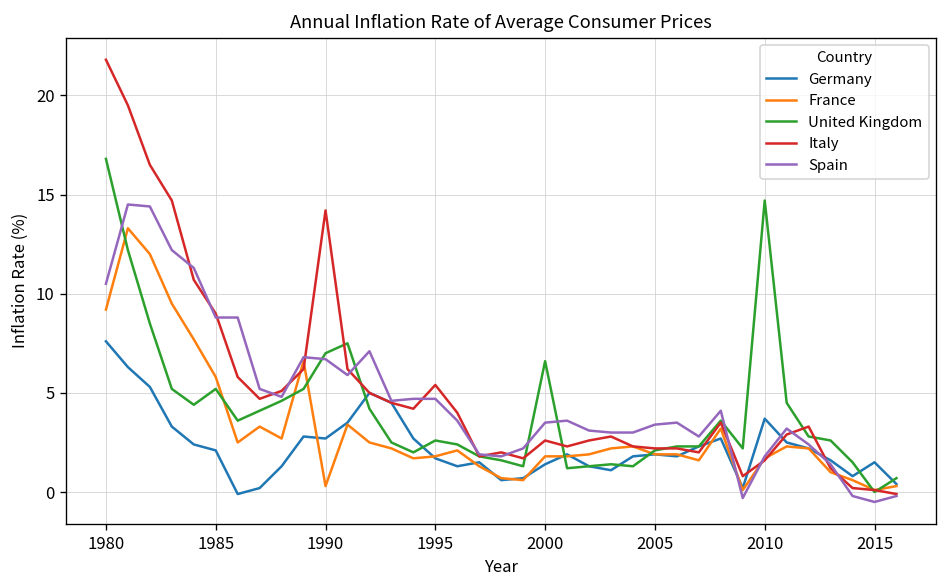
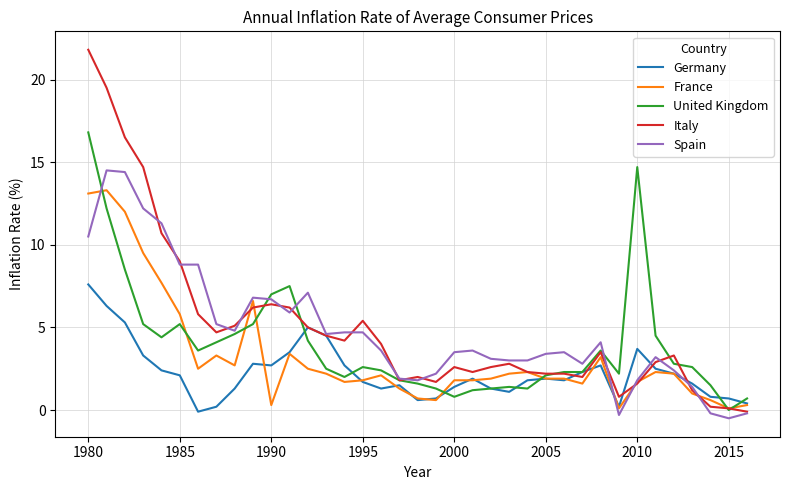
  {
    "Germany": {
      "1980": 7.6,
      "1985": 2.1,
      "1990": 2.7,
      "2000": 1.4,
      "2010": 3.7,
-     "2015": 1.5
+     "2015": 0.7
    },
    "France": {
-     "1980": 9.2,
+     "1980": 13.1,
      "1985": 5.8,
      "1990": 0.3,
      "2000": 1.8
    },
    "United Kingdom": {
      "1980": 16.8,
      "1985": 5.2,
      "1990": 7.0,
      "1995": 2.6,
-     "2000": 6.6,
+     "2000": 0.8,
      "2010": 14.7
    },
    "Italy": {
      "1980": 21.8,
      "1985": 9.0,
-     "1990": 14.2,
+     "1990": 6.4,
      "1995": 5.4,
      "2000": 2.6
    },
    "Spain": {
      "1980": 10.5,
      "1985": 8.8,
      "1990": 6.7,
      "1995": 4.7,
      "2000": 3.5,
      "2005": 3.4,
      "2015": -0.5
    }
  }
